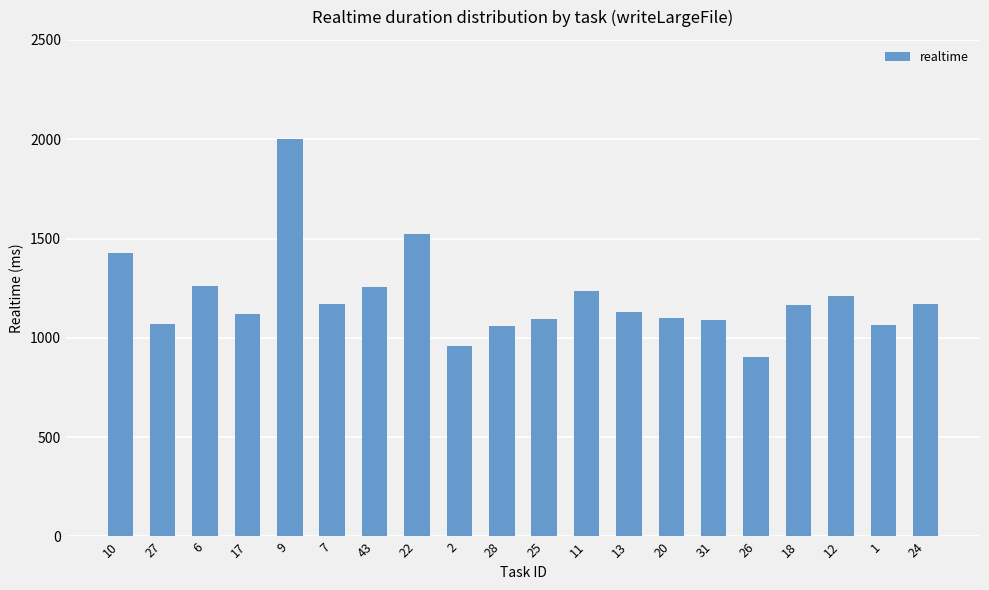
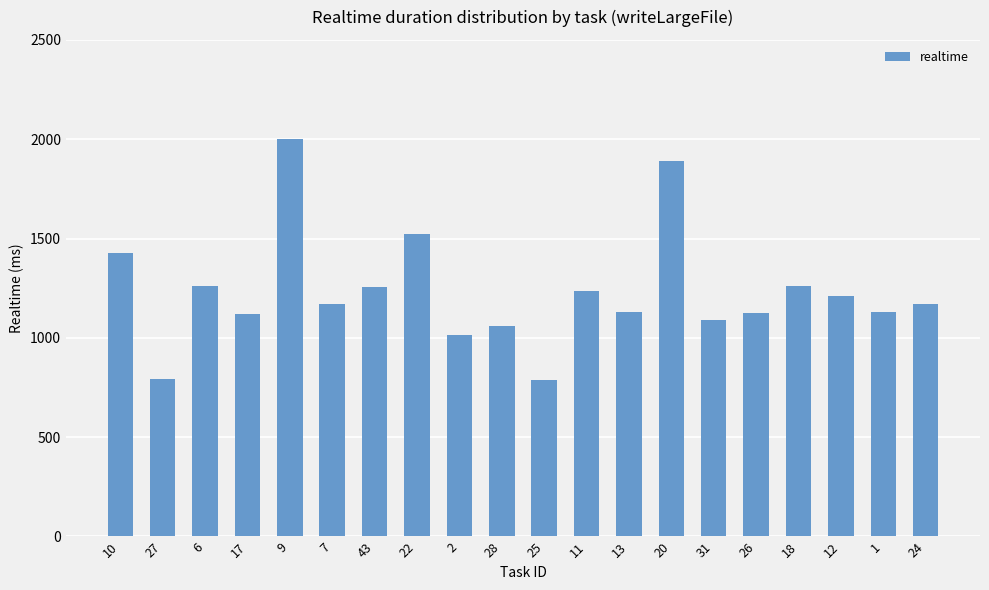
  {
    "10": 1430,
-   "27": 1070,
+   "27": 800,
    "6": 1260,
    "17": 1120,
    "9": 2000,
    "7": 1170,
    "43": 1250,
    "22": 1530,
-   "2": 960,
+   "2": 1010,
    "28": 1060,
-   "25": 1100,
+   "25": 790,
    "11": 1230,
    "13": 1130,
-   "20": 1100,
+   "20": 1890,
    "31": 1090,
-   "26": 910,
-   "18": 1160,
+   "26": 1120,
+   "18": 1260,
    "12": 1210,
-   "1": 1070,
+   "1": 1130,
    "24": 1170
  }
